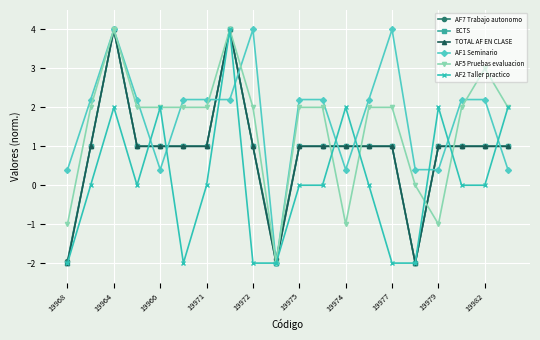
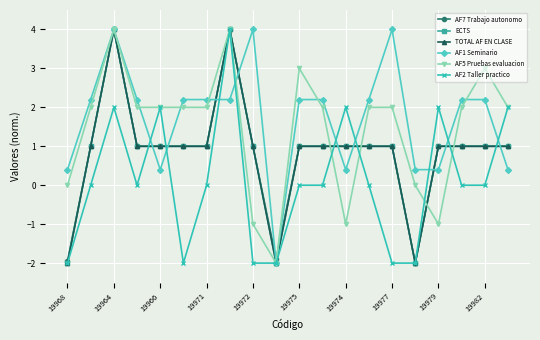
  {
    "AF5 Pruebas evaluacion": {
-     "19968": -1.0,
+     "19968": 0.0,
      "19971": 2.0,
-     "19972": 2.0,
-     "19975": 2.0,
+     "19972": -1.0,
+     "19975": 3.0,
      "19974": -1.0,
      "19977": 2.0,
      "19979": -1.0
    }
  }
